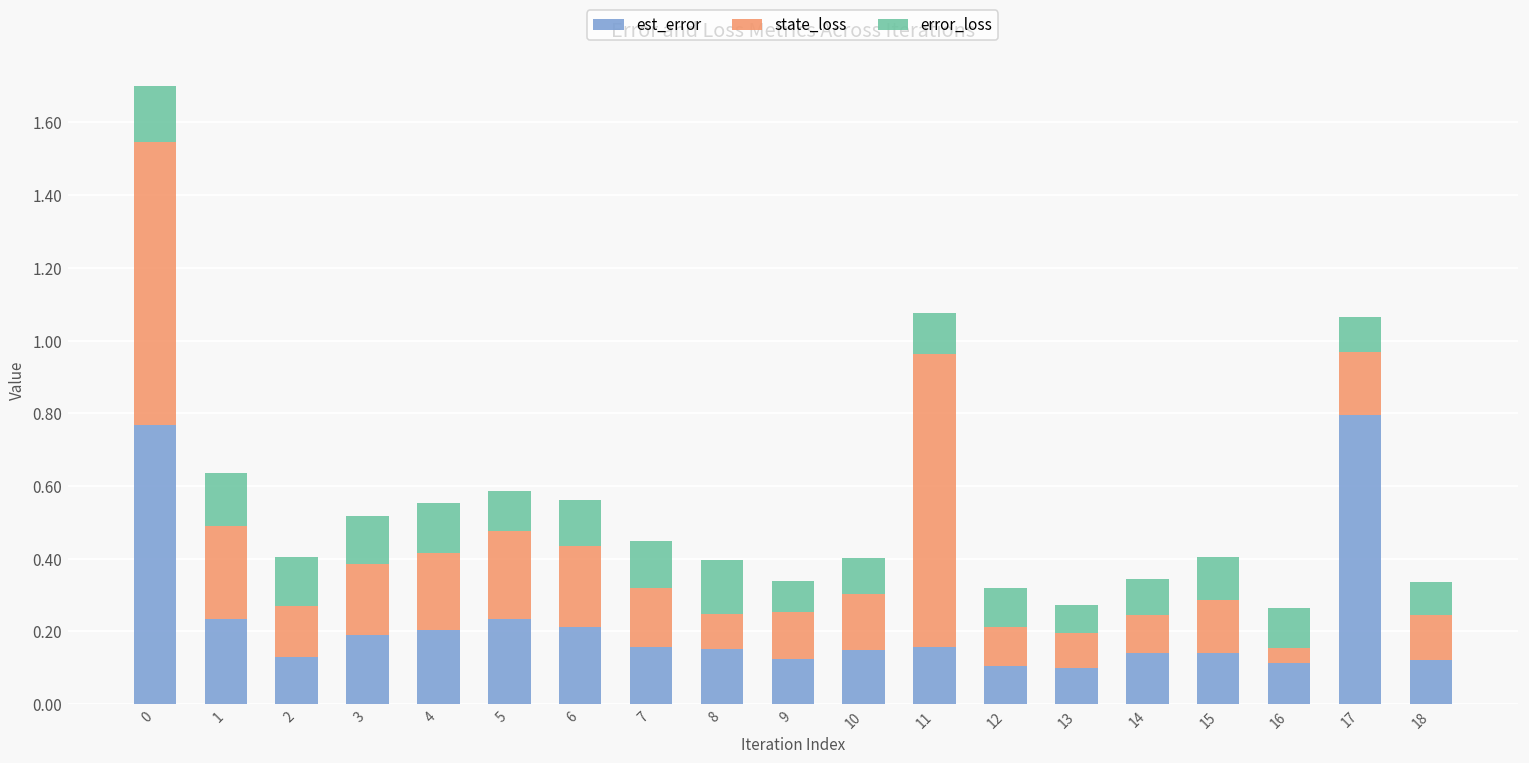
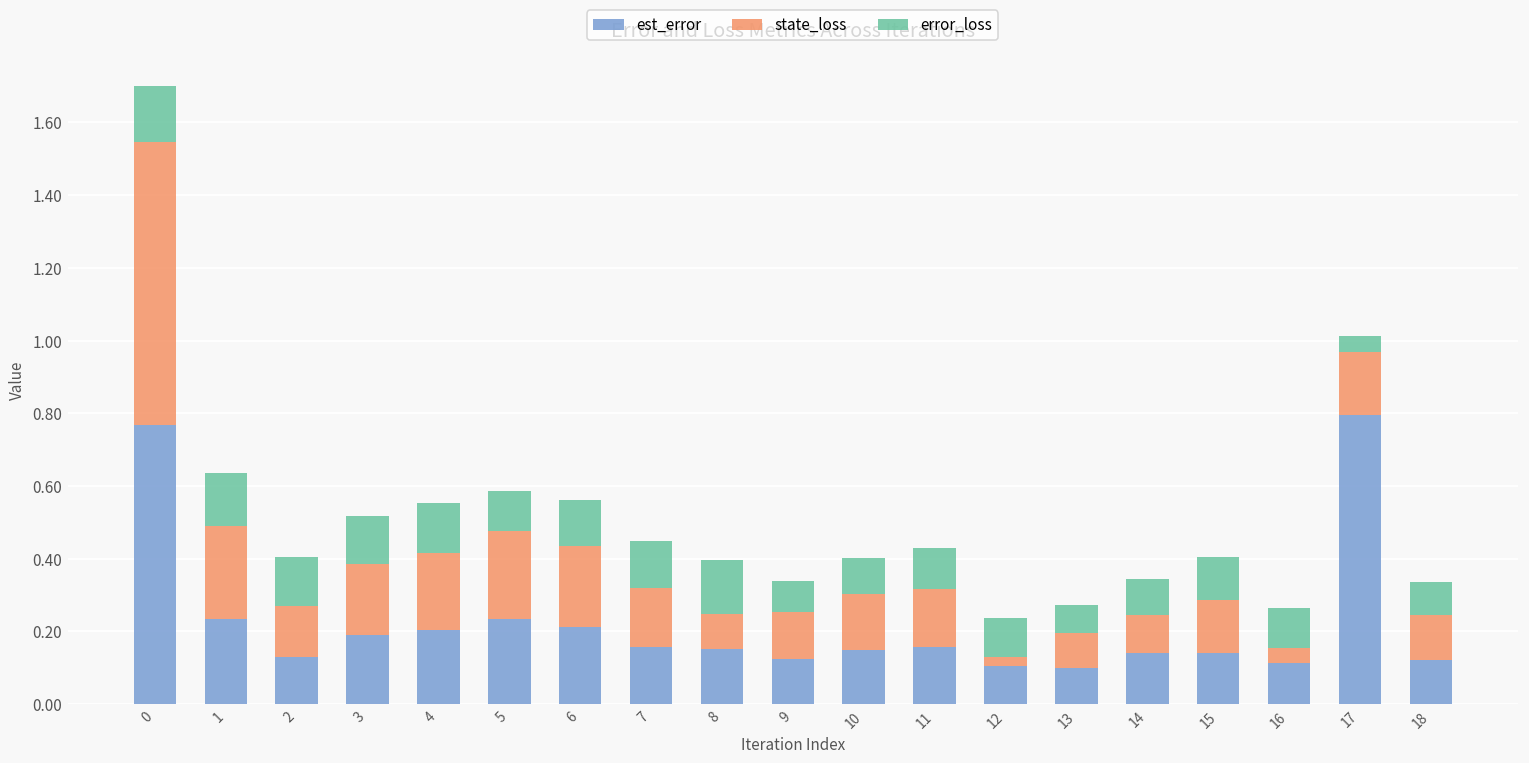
  {
    "est_error": {
      "0": 0.77,
      "1": 0.23,
      "2": 0.13,
      "3": 0.19,
      "4": 0.20,
      "5": 0.24,
      "6": 0.21,
      "7": 0.16,
      "8": 0.15,
      "9": 0.13,
      "10": 0.15,
      "11": 0.16,
      "12": 0.11,
      "13": 0.10,
      "14": 0.14,
      "15": 0.14,
      "16": 0.11,
      "17": 0.79,
      "18": 0.12
    },
    "state_loss": {
      "0": 0.78,
      "1": 0.26,
      "2": 0.14,
      "3": 0.19,
      "4": 0.21,
      "5": 0.24,
      "6": 0.22,
      "7": 0.16,
      "8": 0.10,
      "9": 0.13,
      "10": 0.15,
-     "11": 0.81,
-     "12": 0.11,
+     "11": 0.16,
+     "12": 0.02,
      "13": 0.10,
      "14": 0.11,
      "15": 0.14,
      "16": 0.04,
      "17": 0.18,
      "18": 0.12
    },
    "error_loss": {
      "0": 0.16,
      "1": 0.15,
      "2": 0.13,
      "3": 0.13,
      "4": 0.14,
      "5": 0.11,
      "6": 0.13,
      "7": 0.13,
      "8": 0.15,
      "9": 0.08,
      "10": 0.10,
      "11": 0.11,
      "12": 0.11,
      "13": 0.08,
      "14": 0.10,
      "15": 0.12,
      "16": 0.11,
-     "17": 0.10,
+     "17": 0.04,
      "18": 0.09
    }
  }
